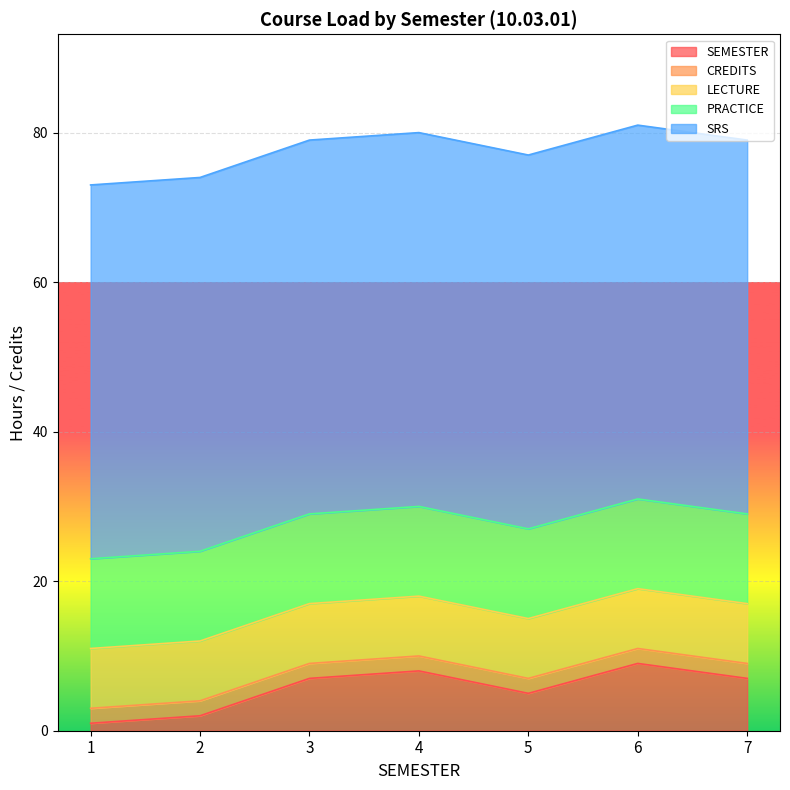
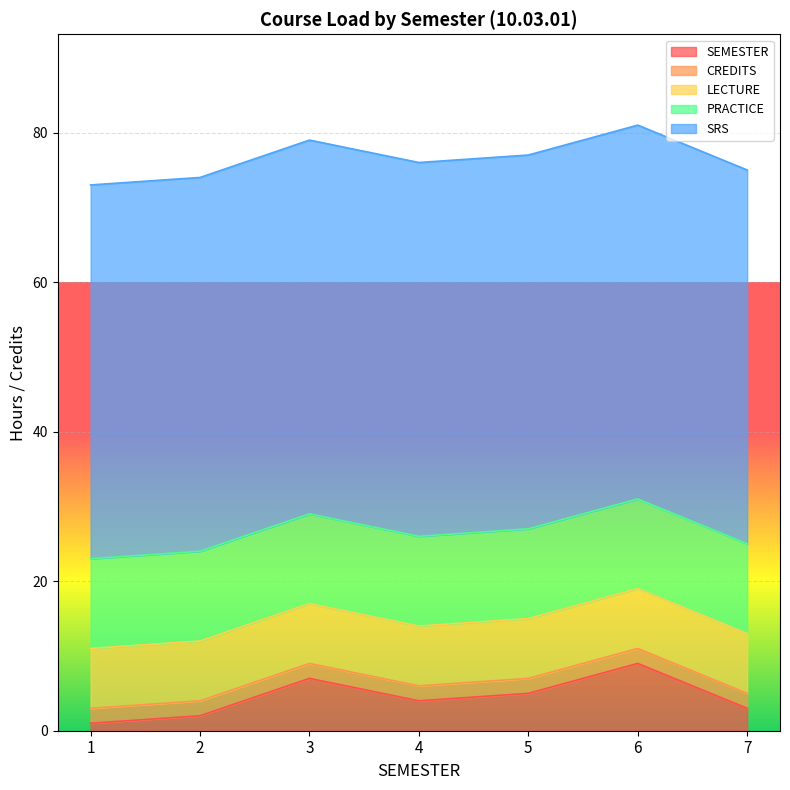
  {
    "SEMESTER": {
      "1": 1,
      "2": 2,
      "3": 7,
-     "4": 8,
+     "4": 4,
      "5": 5,
      "6": 9,
-     "7": 7
+     "7": 3
    },
    "CREDITS": {
      "1": 2,
      "2": 2,
      "3": 2,
      "4": 2,
      "5": 2,
      "6": 2,
      "7": 2
    },
    "LECTURE": {
      "1": 8,
      "2": 8,
      "3": 8,
      "4": 8,
      "5": 8,
      "6": 8,
      "7": 8
    },
    "PRACTICE": {
      "1": 12,
      "2": 12,
      "3": 12,
      "4": 12,
      "5": 12,
      "6": 12,
      "7": 12
    },
    "SRS": {
      "1": 50,
      "2": 50,
      "3": 50,
      "4": 50,
      "5": 50,
      "6": 50
    }
  }
